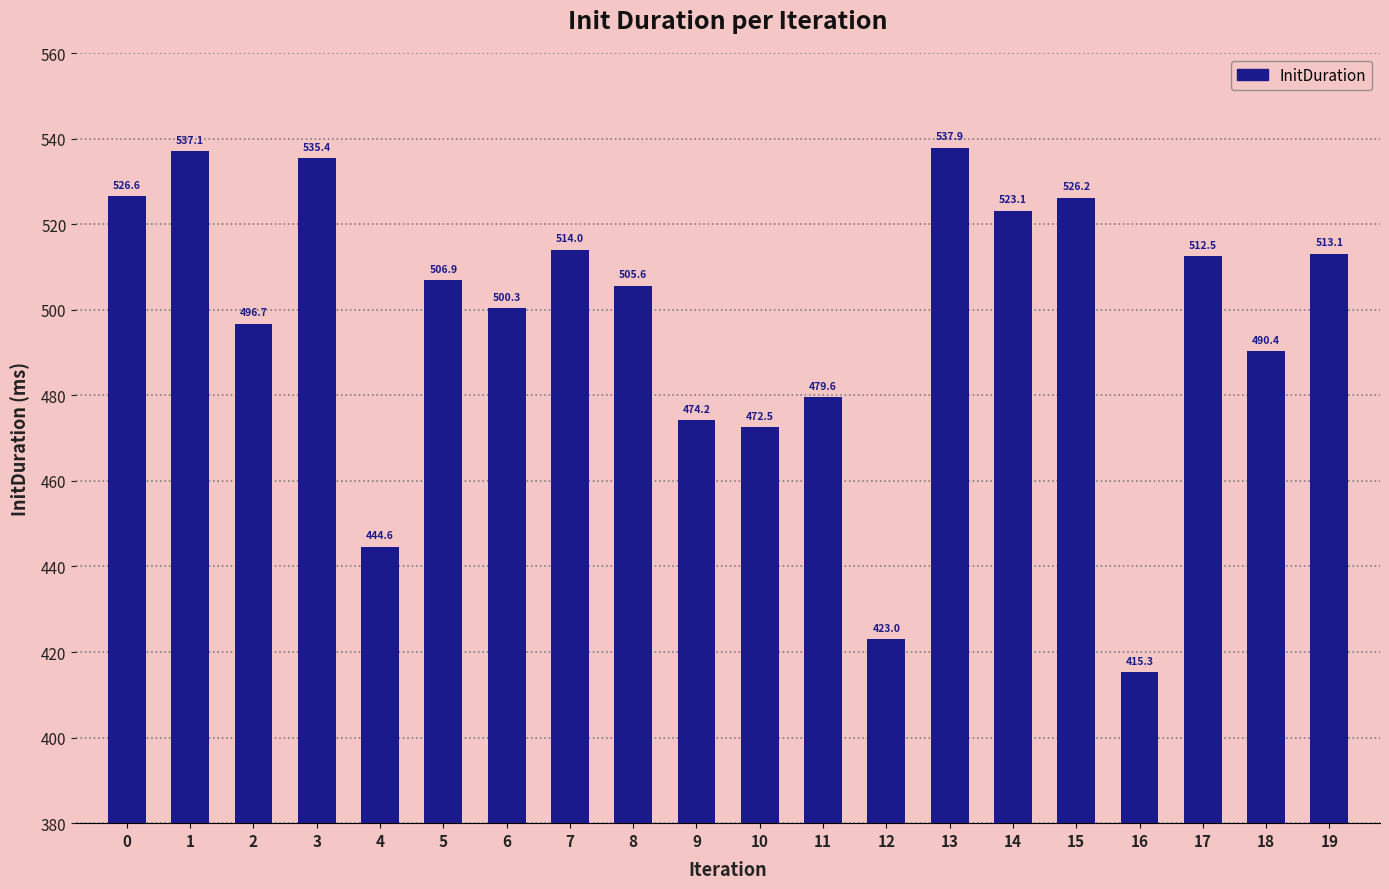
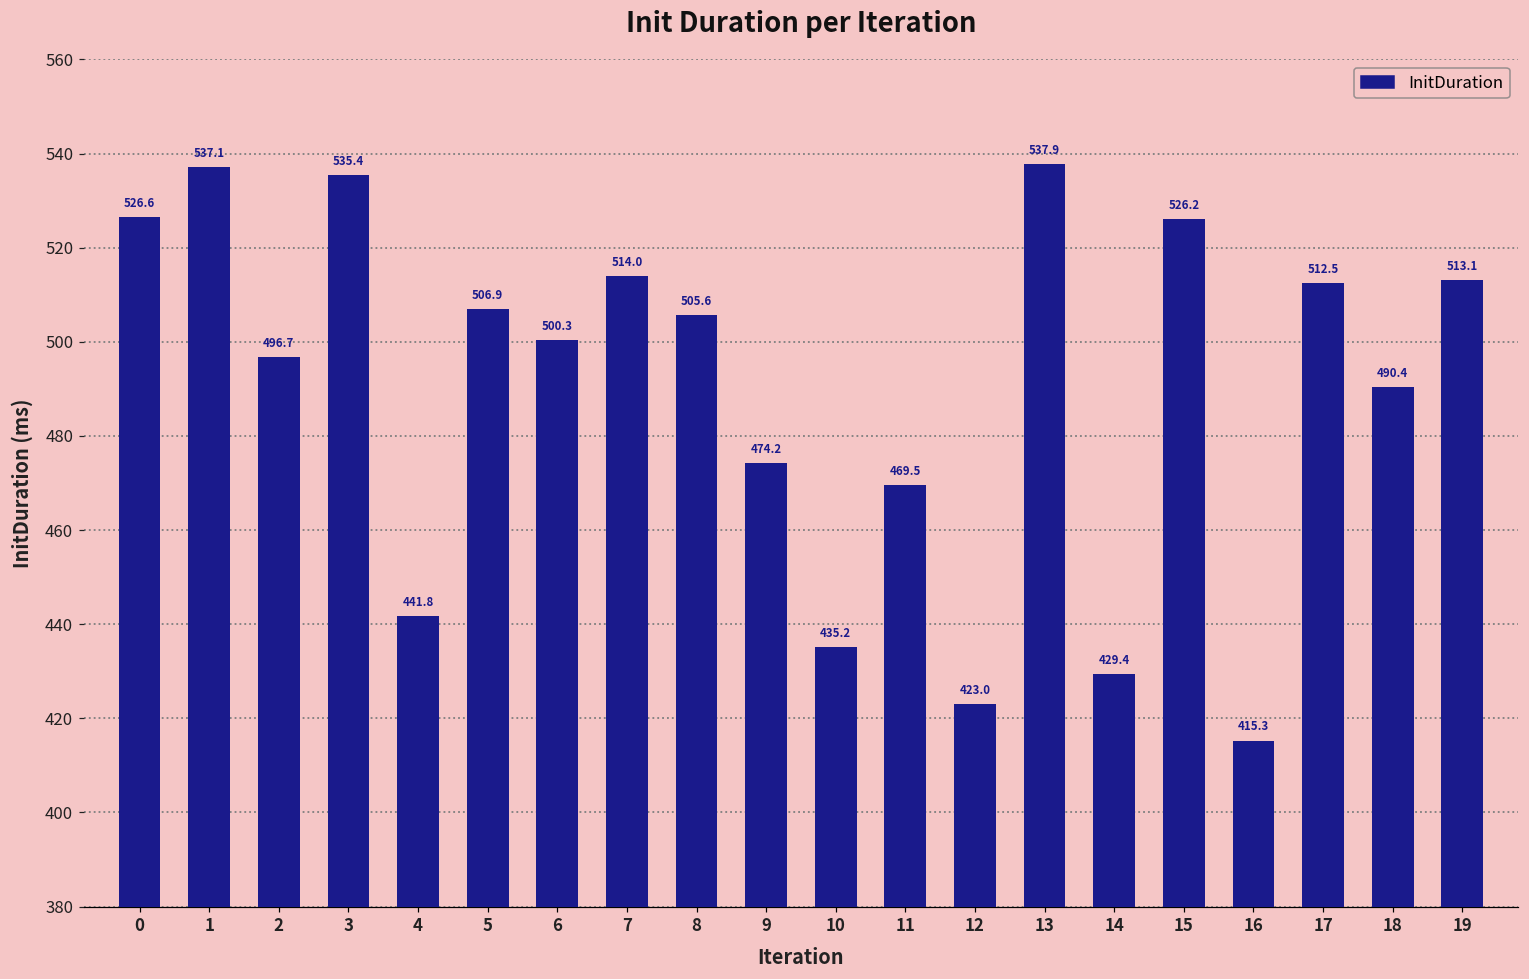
  {
    "0": 526.6,
    "1": 537.1,
    "2": 496.7,
    "3": 535.4,
-   "4": 444.6,
+   "4": 441.8,
    "5": 506.9,
    "6": 500.3,
    "7": 514.0,
    "8": 505.6,
    "9": 474.2,
-   "10": 472.5,
-   "11": 479.6,
+   "10": 435.2,
+   "11": 469.5,
    "12": 423.0,
    "13": 537.9,
-   "14": 523.1,
+   "14": 429.4,
    "15": 526.2,
    "16": 415.3,
    "17": 512.5,
    "18": 490.4,
    "19": 513.1
  }
